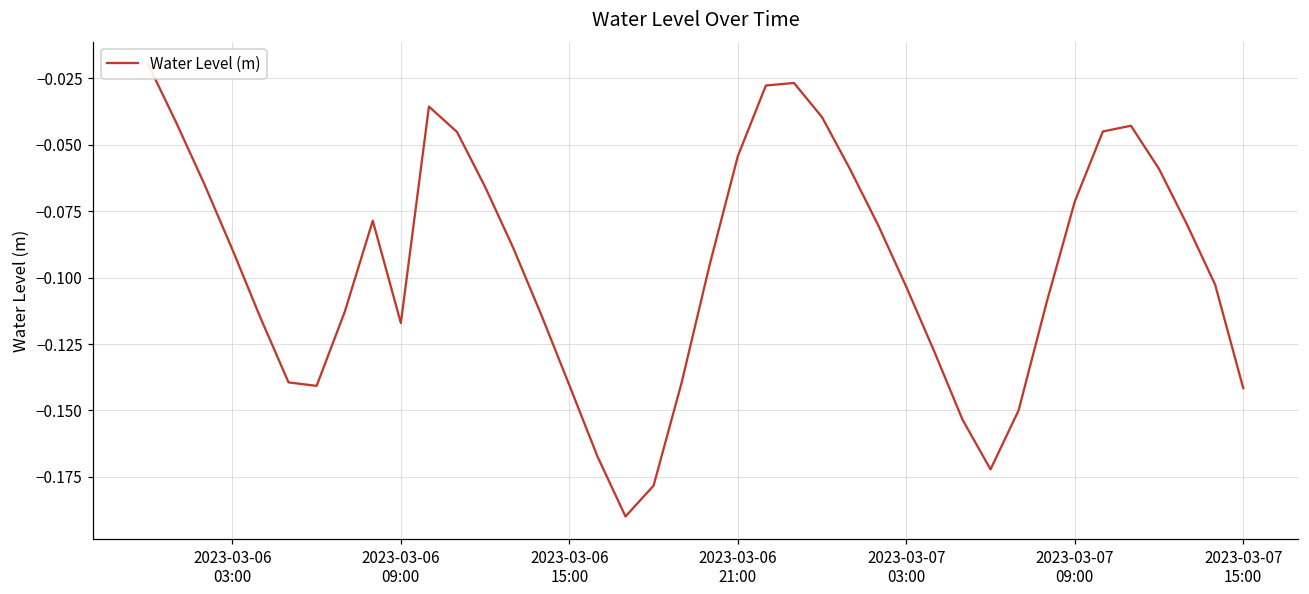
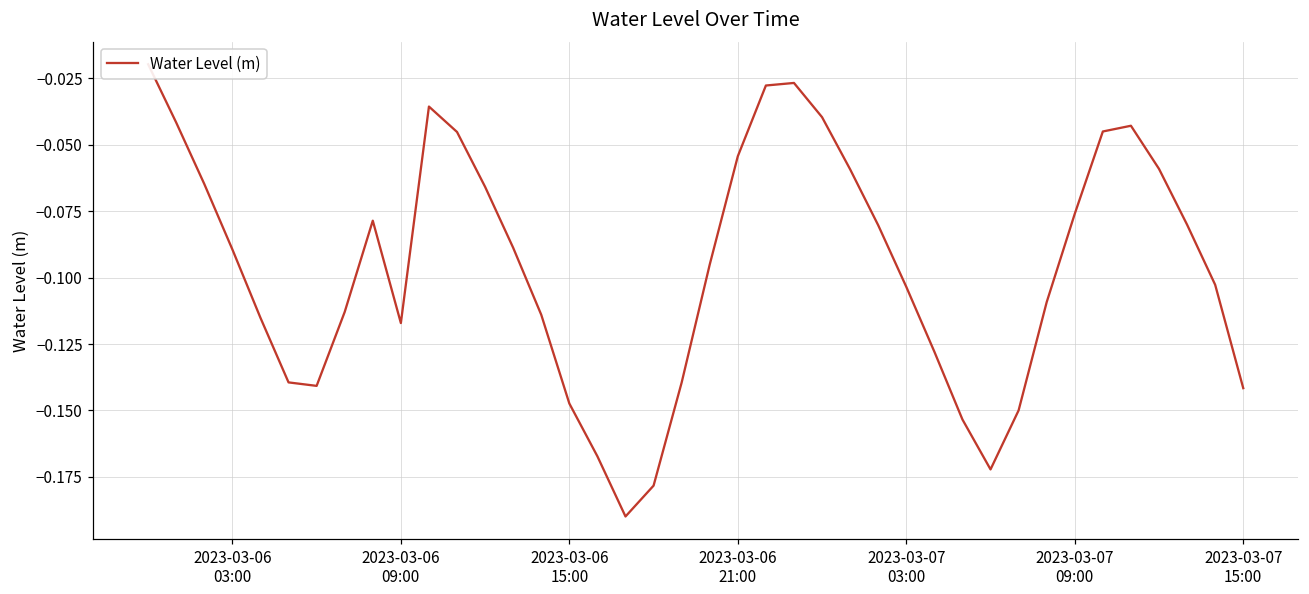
  {
    "2023-03-06 03:00": -0.089,
    "2023-03-06 09:00": -0.117,
-   "2023-03-06 15:00": -0.140,
+   "2023-03-06 15:00": -0.147,
    "2023-03-06 21:00": -0.054,
    "2023-03-07 03:00": -0.104,
-   "2023-03-07 09:00": -0.071,
+   "2023-03-07 09:00": -0.076,
    "2023-03-07 15:00": -0.142
  }
